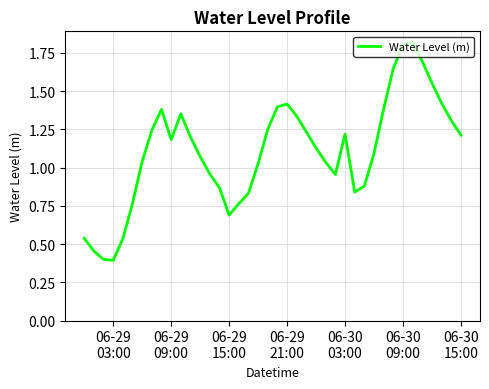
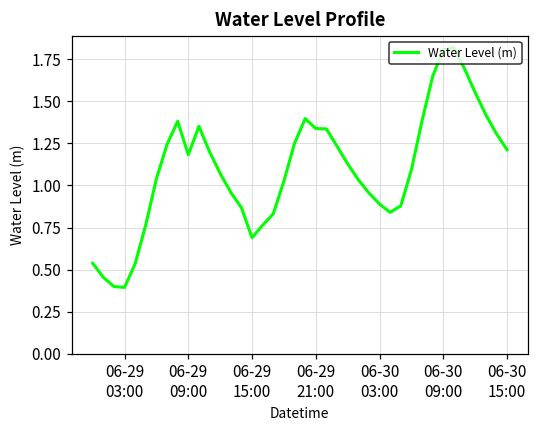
  {
    "06-29 03:00": 0.39,
    "06-29 09:00": 1.18,
    "06-29 15:00": 0.69,
-   "06-29 21:00": 1.42,
-   "06-30 03:00": 1.22,
+   "06-29 21:00": 1.34,
+   "06-30 03:00": 0.89,
    "06-30 15:00": 1.21
  }
